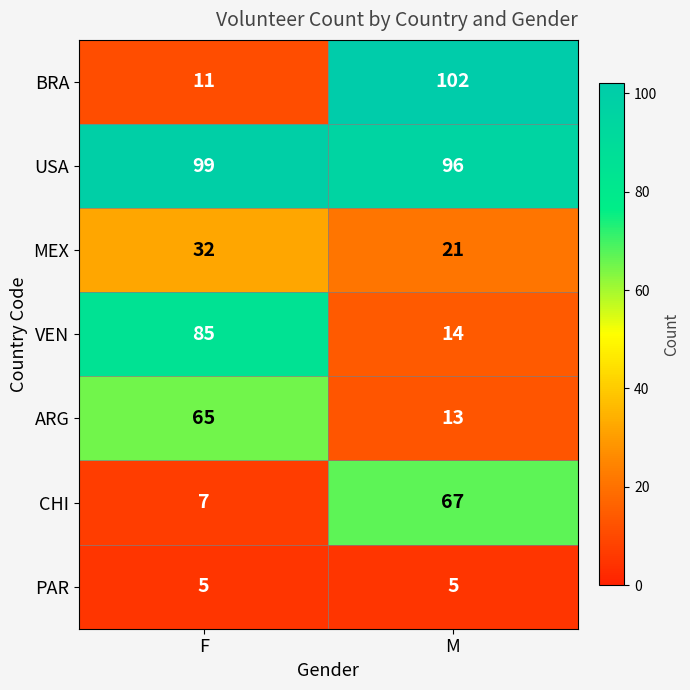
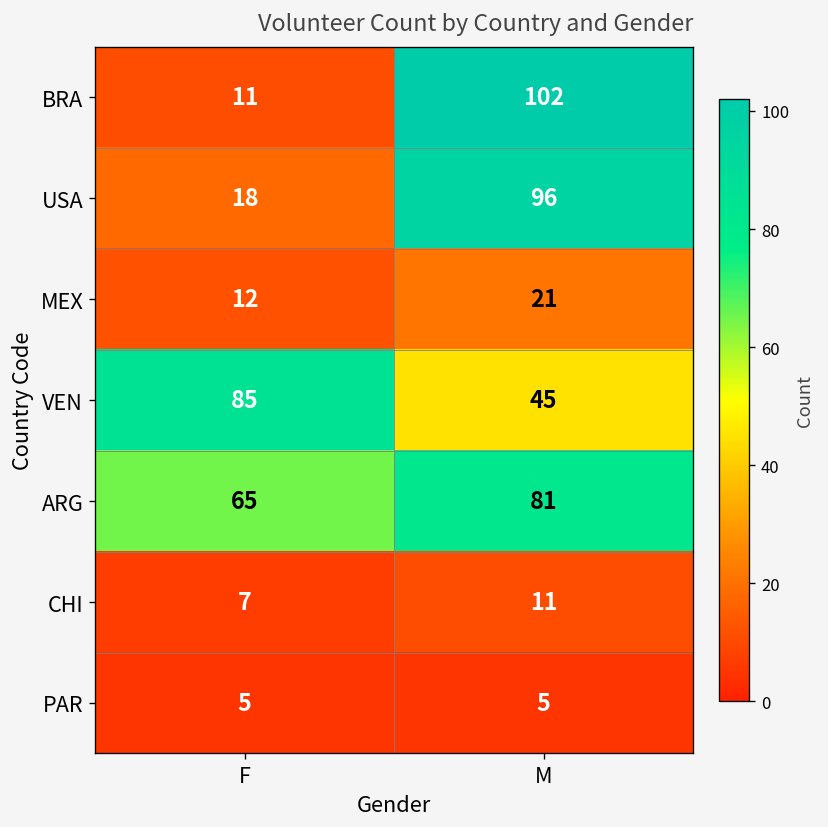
  {
    "BRA": {
      "F": 11,
      "M": 102
    },
    "USA": {
-     "F": 99,
+     "F": 18,
      "M": 96
    },
    "MEX": {
-     "F": 32,
+     "F": 12,
      "M": 21
    },
    "VEN": {
      "F": 85,
-     "M": 14
+     "M": 45
    },
    "ARG": {
      "F": 65,
-     "M": 13
+     "M": 81
    },
    "CHI": {
      "F": 7,
-     "M": 67
+     "M": 11
    },
    "PAR": {
      "F": 5,
      "M": 5
    }
  }
